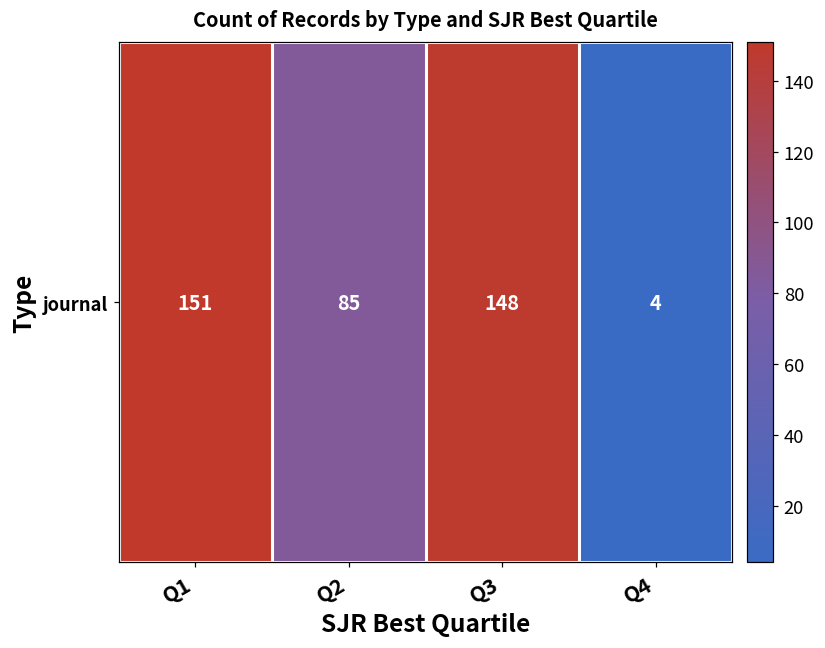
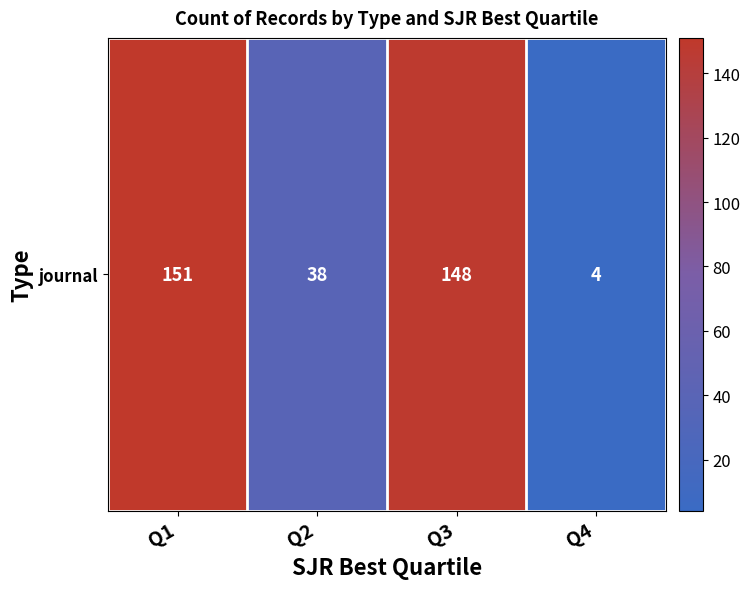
  {
    "journal": {
      "Q1": 151,
-     "Q2": 85,
+     "Q2": 38,
      "Q3": 148,
      "Q4": 4
    }
  }
